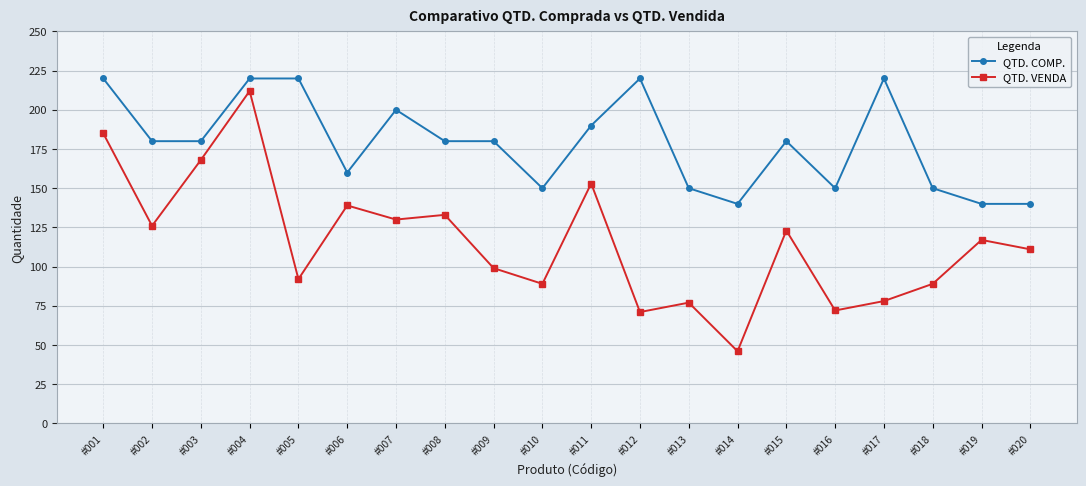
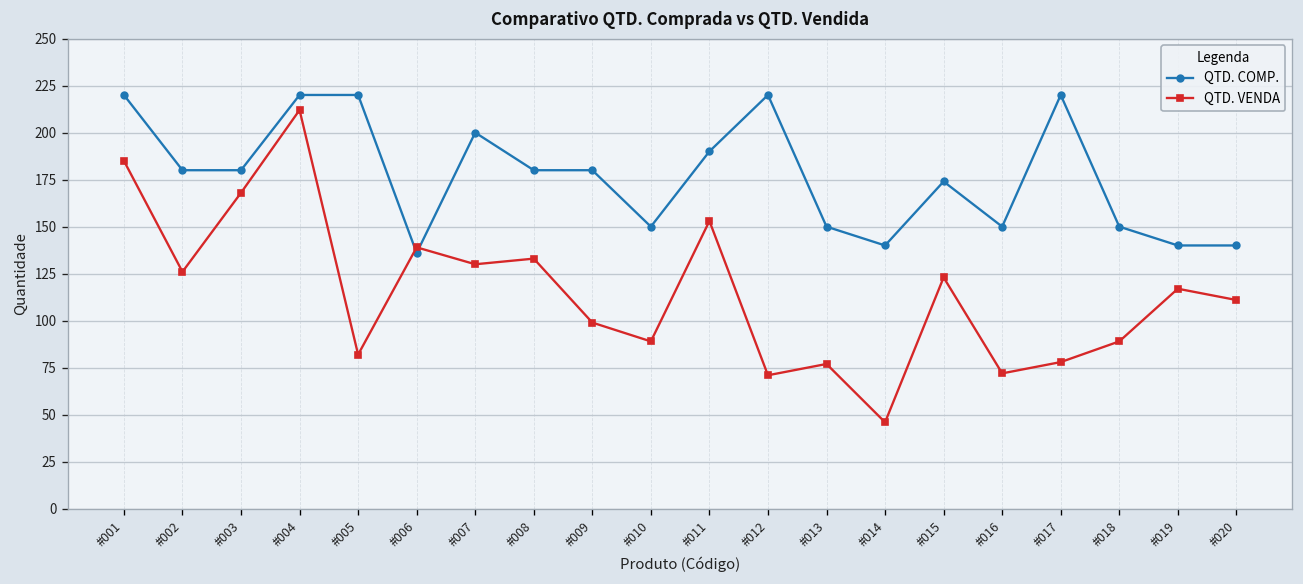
  {
    "QTD. COMP.": {
      "#001": 220,
      "#002": 180,
      "#003": 180,
      "#004": 220,
      "#005": 220,
-     "#006": 160,
+     "#006": 136,
      "#007": 200,
      "#008": 180,
      "#009": 180,
      "#010": 150,
      "#011": 190,
      "#012": 220,
      "#013": 150,
      "#014": 140,
-     "#015": 180,
+     "#015": 174,
      "#016": 150,
      "#017": 220,
      "#018": 150,
      "#019": 140,
      "#020": 140
    },
    "QTD. VENDA": {
      "#001": 185,
      "#002": 126,
      "#003": 168,
      "#004": 212,
-     "#005": 92,
+     "#005": 82,
      "#006": 139,
      "#007": 130,
      "#008": 133,
      "#009": 99,
      "#010": 89,
      "#011": 153,
      "#012": 71,
      "#013": 77,
      "#014": 46,
      "#015": 123,
      "#016": 72,
      "#017": 78,
      "#018": 89,
      "#019": 117,
      "#020": 111
    }
  }
